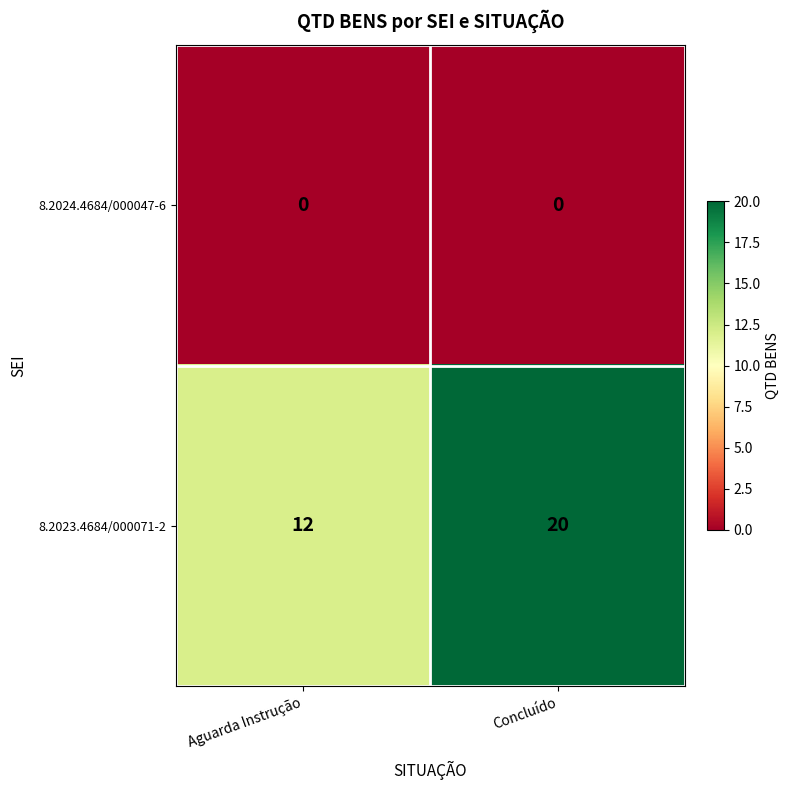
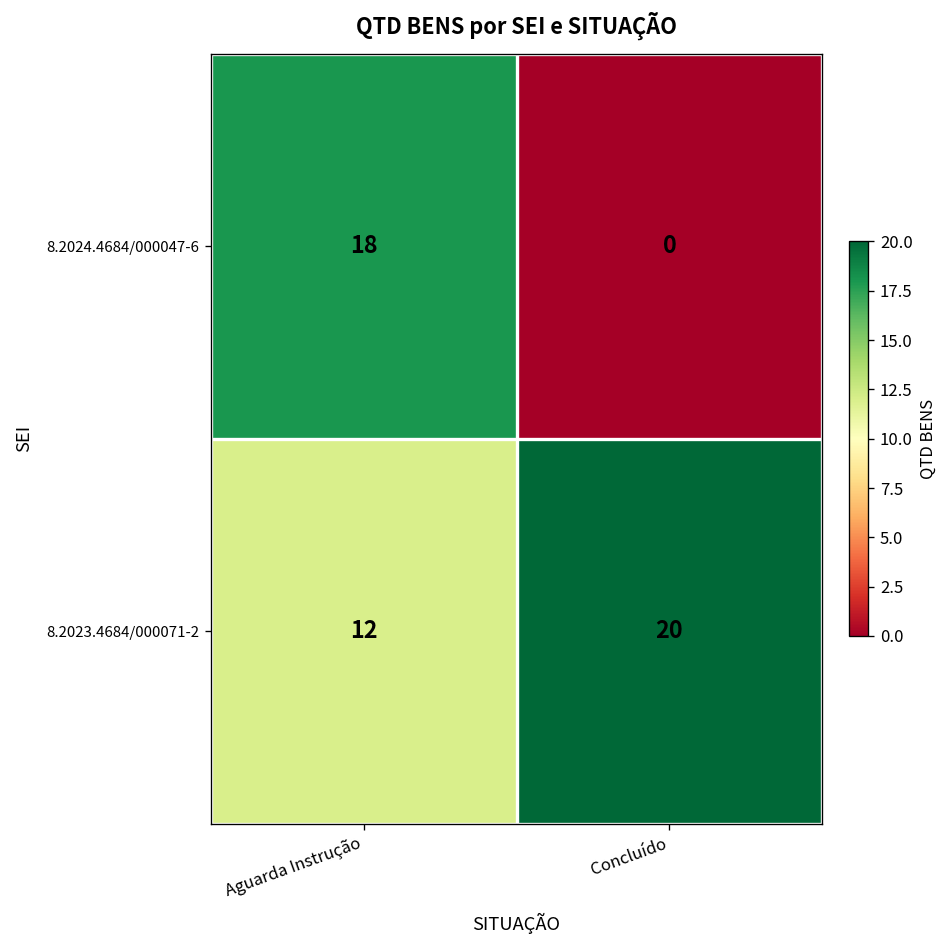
  {
    "8.2024.4684/000047-6": {
-     "Aguarda Instrução": 0,
+     "Aguarda Instrução": 18,
      "Concluído": 0
    },
    "8.2023.4684/000071-2": {
      "Aguarda Instrução": 12,
      "Concluído": 20
    }
  }
